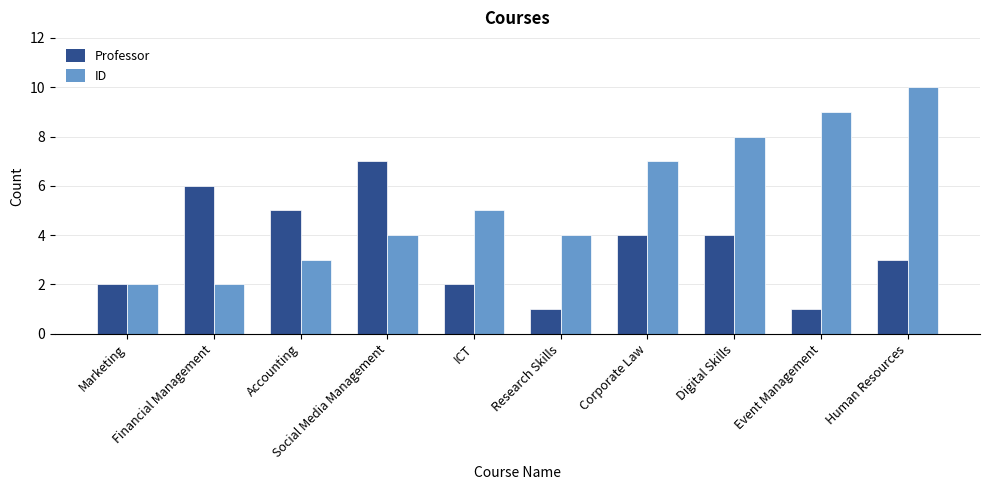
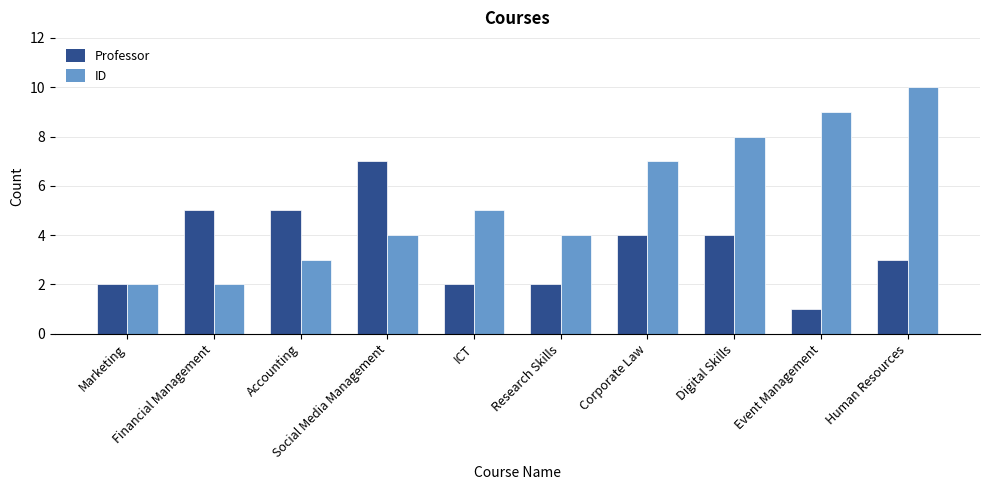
  {
    "Professor": {
      "Marketing": 2,
-     "Financial Management": 6,
+     "Financial Management": 5,
      "Accounting": 5,
      "Social Media Management": 7,
      "ICT": 2,
-     "Research Skills": 1,
+     "Research Skills": 2,
      "Corporate Law": 4,
      "Digital Skills": 4,
      "Event Management": 1,
      "Human Resources": 3
    },
    "ID": {
      "Marketing": 2,
      "Financial Management": 2,
      "Accounting": 3,
      "Social Media Management": 4,
      "ICT": 5,
      "Research Skills": 4,
      "Corporate Law": 7,
      "Digital Skills": 8,
      "Event Management": 9,
      "Human Resources": 10
    }
  }
